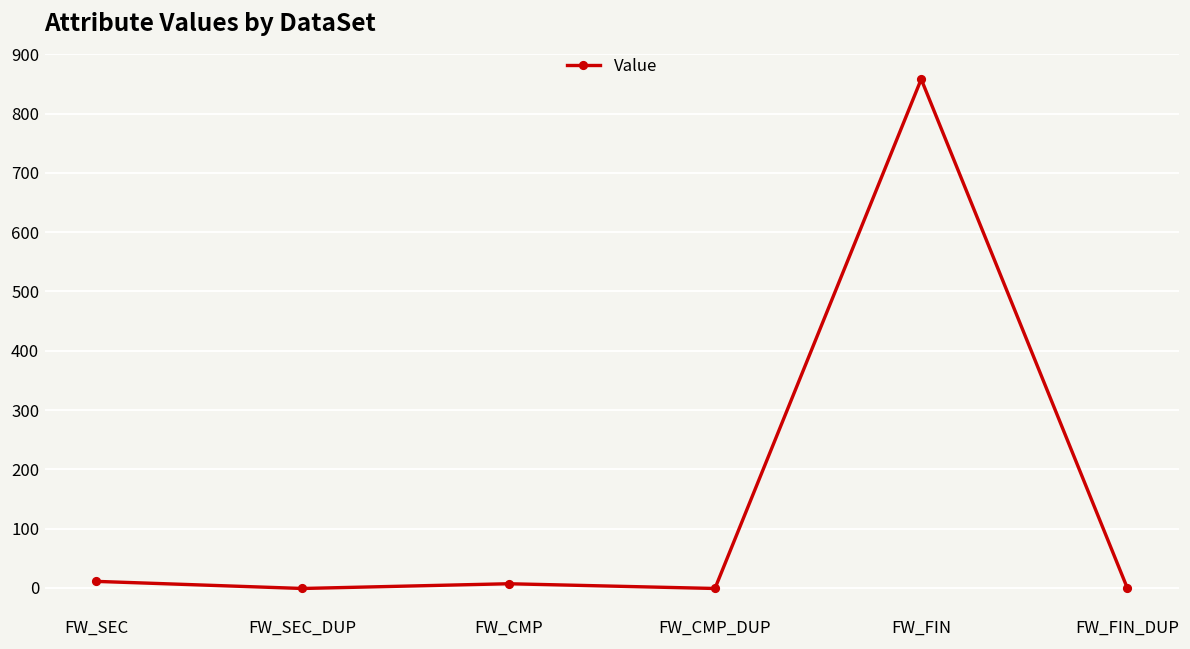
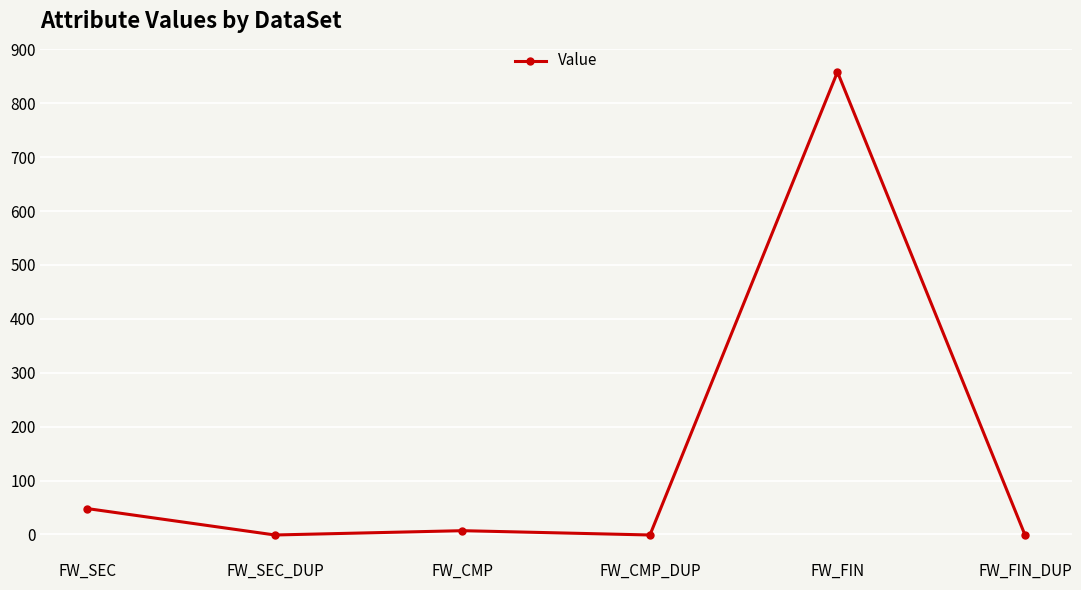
  {
-   "FW_SEC": 10,
+   "FW_SEC": 50,
    "FW_SEC_DUP": 0,
    "FW_CMP": 10,
    "FW_CMP_DUP": 0,
    "FW_FIN": 860,
    "FW_FIN_DUP": 0
  }
